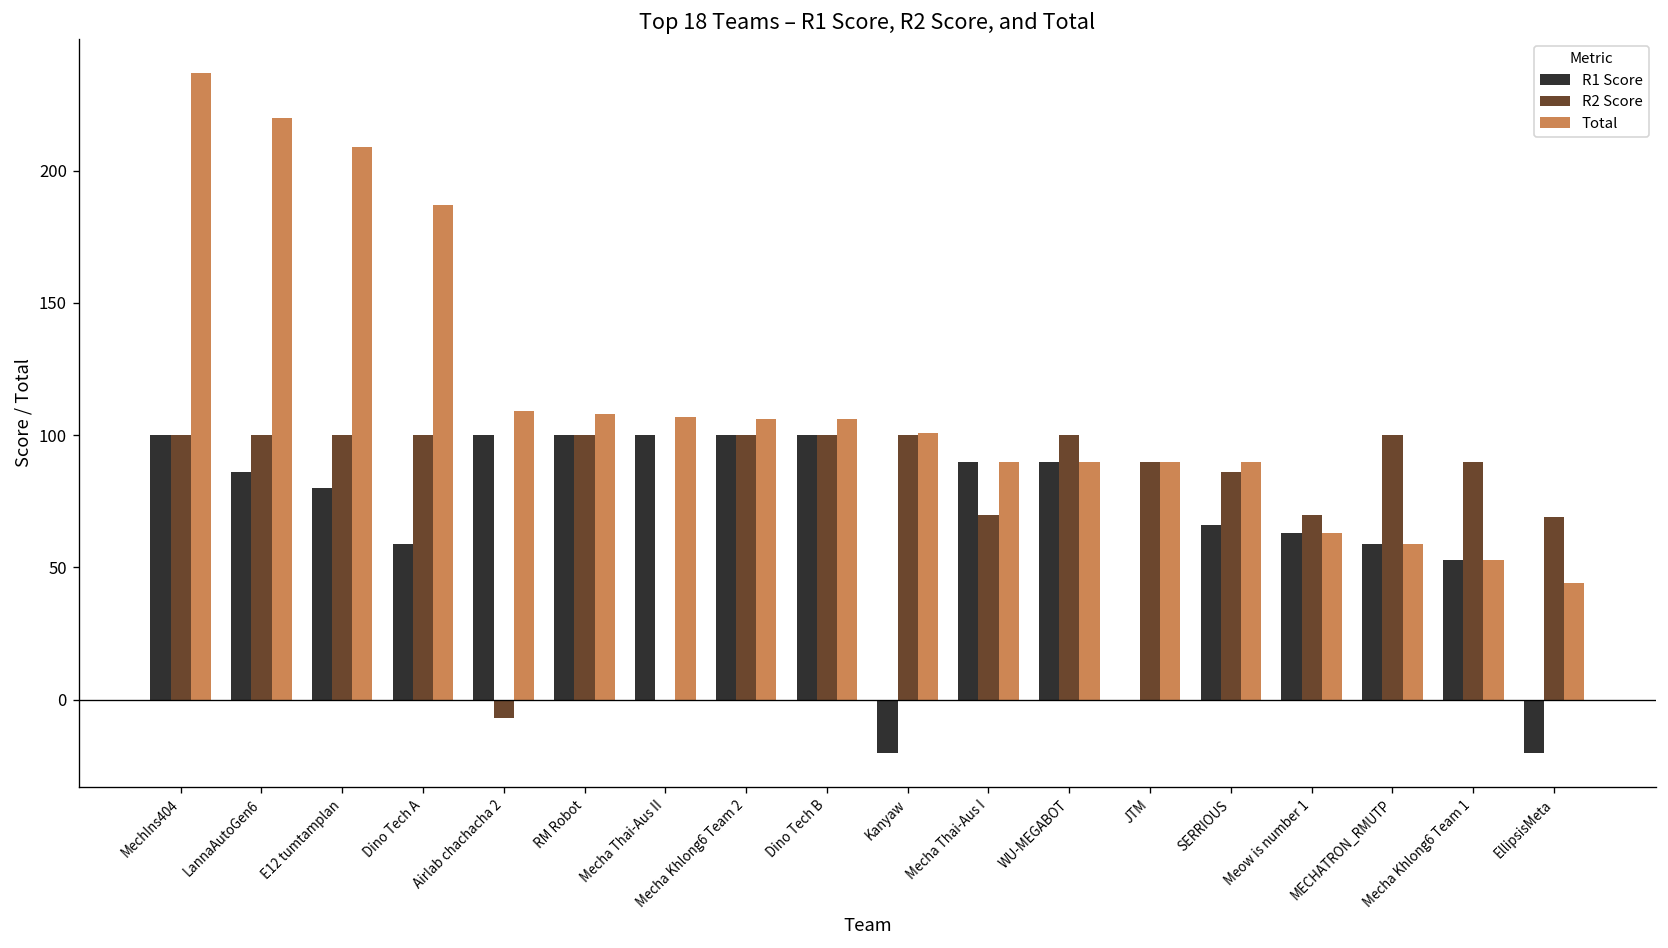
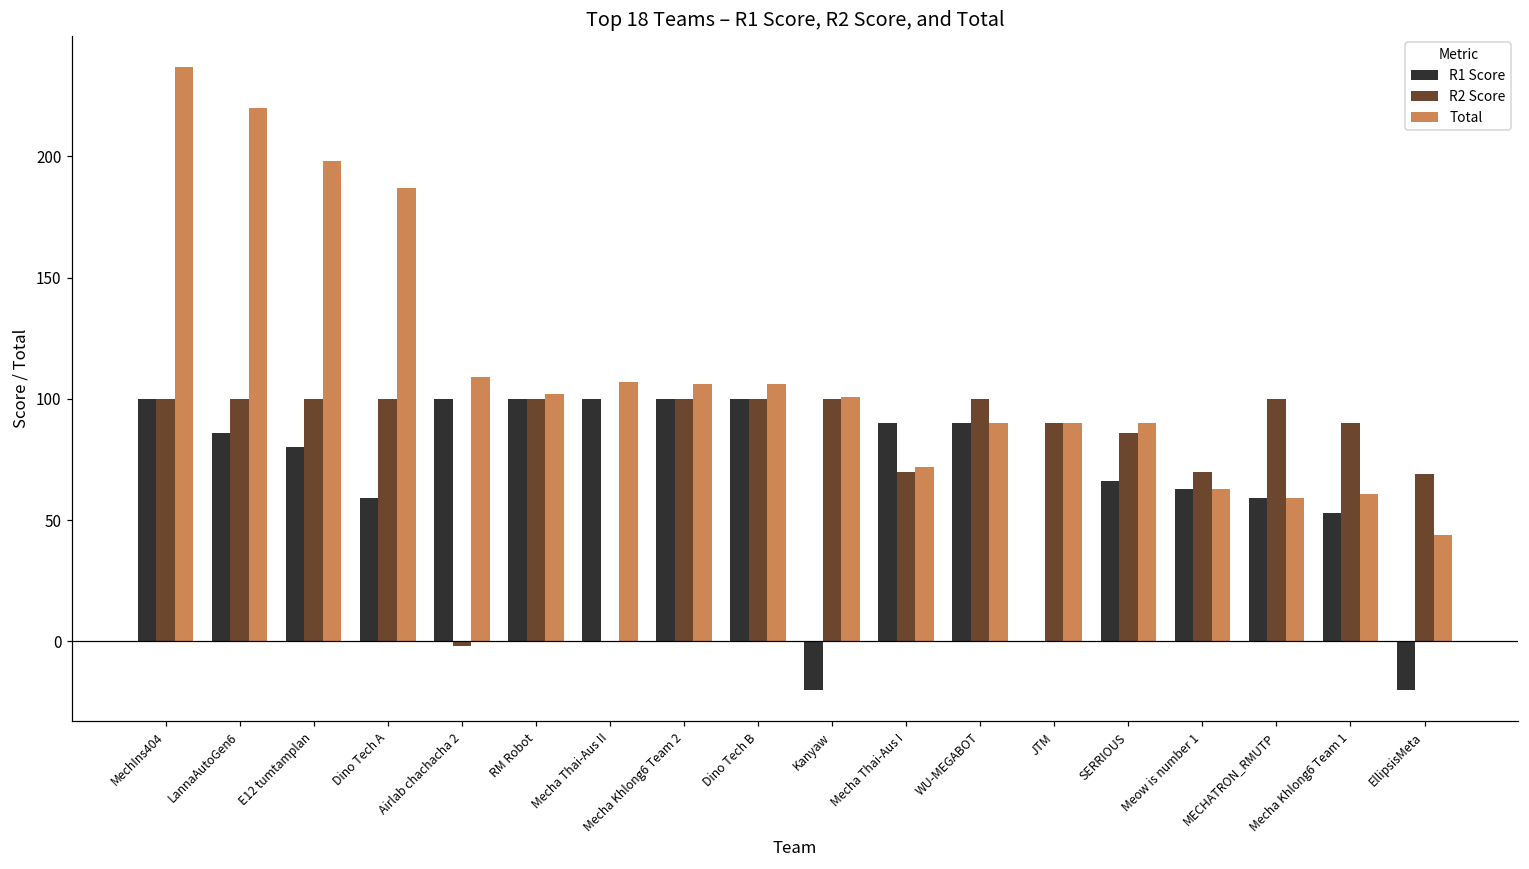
  {
    "R1 Score": {
      "MechIns404": 100,
      "LannaAutoGen6": 86,
      "E12 tumtamplan": 80,
      "Dino Tech A": 59,
      "Airlab chachacha 2": 100,
      "RM Robot": 100,
      "Mecha Thai-Aus II": 100,
      "Mecha Khlong6 Team 2": 100,
      "Dino Tech B": 100,
      "Kanyaw": -20,
      "Mecha Thai-Aus I": 90,
      "WU-MEGABOT": 90,
      "JTM": 0,
      "SERRIOUS": 66,
      "Meow is number 1": 63,
      "MECHATRON_RMUTP": 59,
      "Mecha Khlong6 Team 1": 53,
      "EllipsisMeta": -20
    },
    "R2 Score": {
      "MechIns404": 100,
      "LannaAutoGen6": 100,
      "E12 tumtamplan": 100,
      "Dino Tech A": 100,
-     "Airlab chachacha 2": -7,
+     "Airlab chachacha 2": -2,
      "RM Robot": 100,
      "Mecha Thai-Aus II": 0,
      "Mecha Khlong6 Team 2": 100,
      "Dino Tech B": 100,
      "Kanyaw": 100,
      "Mecha Thai-Aus I": 70,
      "WU-MEGABOT": 100,
      "JTM": 90,
      "SERRIOUS": 86,
      "Meow is number 1": 70,
      "MECHATRON_RMUTP": 100,
      "Mecha Khlong6 Team 1": 90,
      "EllipsisMeta": 69
    },
    "Total": {
      "MechIns404": 237,
      "LannaAutoGen6": 220,
-     "E12 tumtamplan": 209,
+     "E12 tumtamplan": 198,
      "Dino Tech A": 187,
      "Airlab chachacha 2": 109,
-     "RM Robot": 108,
+     "RM Robot": 102,
      "Mecha Thai-Aus II": 107,
      "Mecha Khlong6 Team 2": 106,
      "Dino Tech B": 106,
      "Kanyaw": 101,
-     "Mecha Thai-Aus I": 90,
+     "Mecha Thai-Aus I": 72,
      "WU-MEGABOT": 90,
      "JTM": 90,
      "SERRIOUS": 90,
      "Meow is number 1": 63,
      "MECHATRON_RMUTP": 59,
-     "Mecha Khlong6 Team 1": 53,
+     "Mecha Khlong6 Team 1": 61,
      "EllipsisMeta": 44
    }
  }
